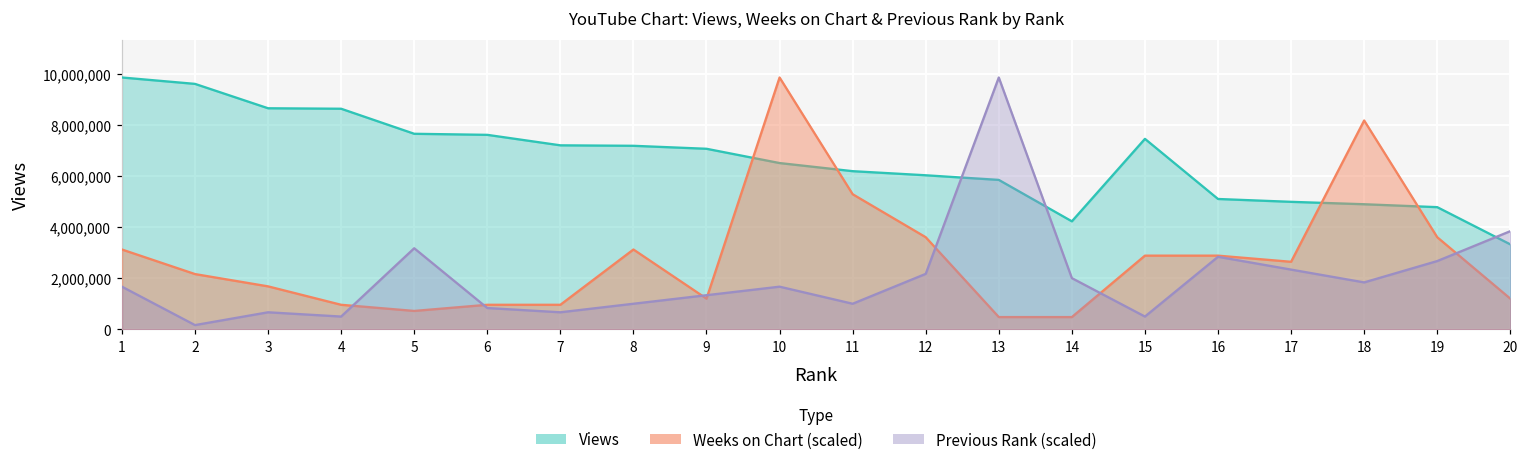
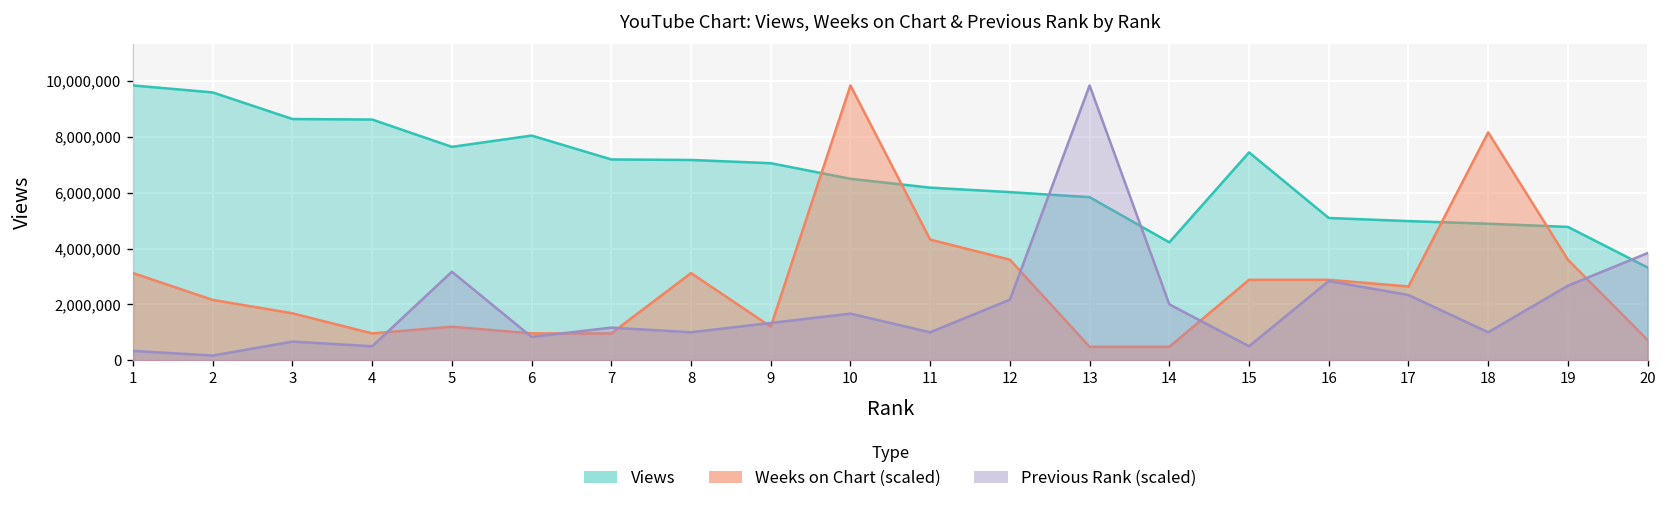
  {
    "Views": {
      "1": "9,800,000",
      "2": "9,600,000",
      "3": "8,600,000",
      "4": "8,600,000",
      "5": "7,600,000",
-     "6": "7,600,000",
+     "6": "8,100,000",
      "7": "7,200,000",
      "8": "7,200,000",
      "9": "7,100,000",
      "10": "6,500,000",
      "11": "6,200,000",
      "12": "6,000,000",
      "13": "5,800,000",
      "14": "4,200,000",
      "15": "7,500,000",
      "16": "5,100,000",
      "17": "5,000,000",
      "18": "4,900,000",
      "19": "4,800,000",
      "20": "3,300,000"
    },
    "Weeks on Chart (scaled)": {
      "1": "3,100,000",
      "2": "2,200,000",
      "3": "1,700,000",
      "4": "1,000,000",
-     "5": "700,000",
+     "5": "1,200,000",
      "6": "1,000,000",
      "7": "1,000,000",
      "8": "3,100,000",
      "9": "1,200,000",
      "10": "9,800,000",
-     "11": "5,300,000",
+     "11": "4,300,000",
      "12": "3,600,000",
      "13": "500,000",
      "14": "500,000",
      "15": "2,900,000",
      "17": "2,600,000",
      "18": "8,200,000",
      "19": "3,600,000",
-     "20": "1,200,000"
+     "20": "700,000"
    },
    "Previous Rank (scaled)": {
-     "1": "1,700,000",
+     "1": "300,000",
      "2": "200,000",
      "3": "700,000",
      "4": "500,000",
      "5": "3,200,000",
      "6": "800,000",
-     "7": "700,000",
+     "7": "1,200,000",
      "8": "1,000,000",
      "9": "1,300,000",
      "10": "1,700,000",
      "11": "1,000,000",
      "12": "2,200,000",
      "13": "9,800,000",
      "14": "2,000,000",
      "15": "500,000",
      "17": "2,300,000",
-     "18": "1,800,000",
+     "18": "1,000,000",
      "19": "2,700,000",
      "20": "3,800,000"
    }
  }
